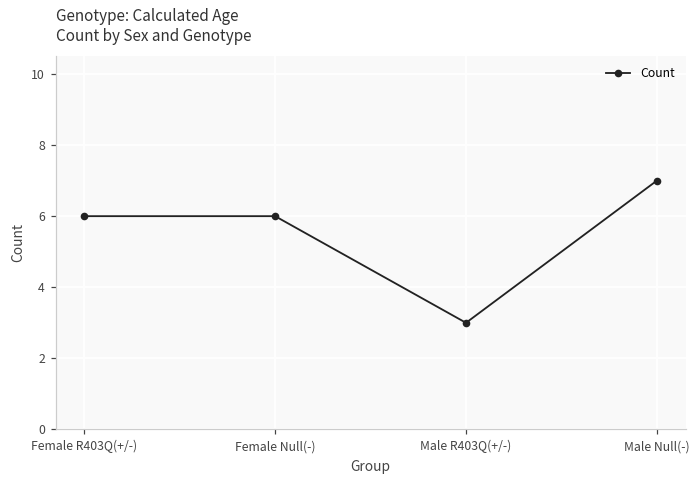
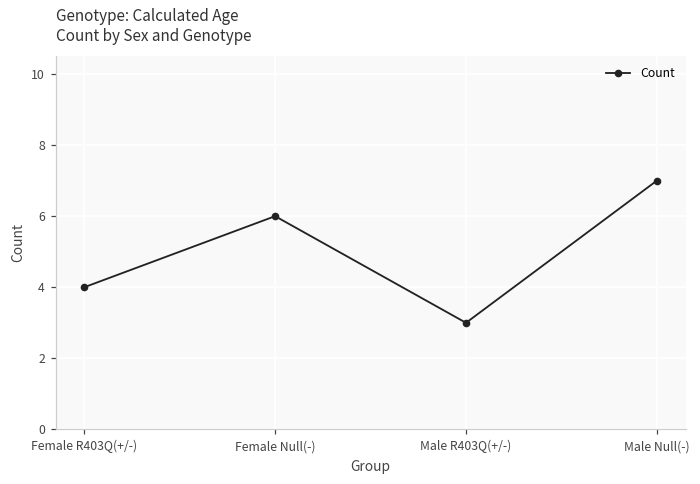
  {
-   "Female R403Q(+/-)": 6,
+   "Female R403Q(+/-)": 4,
    "Female Null(-)": 6,
    "Male R403Q(+/-)": 3,
    "Male Null(-)": 7
  }
